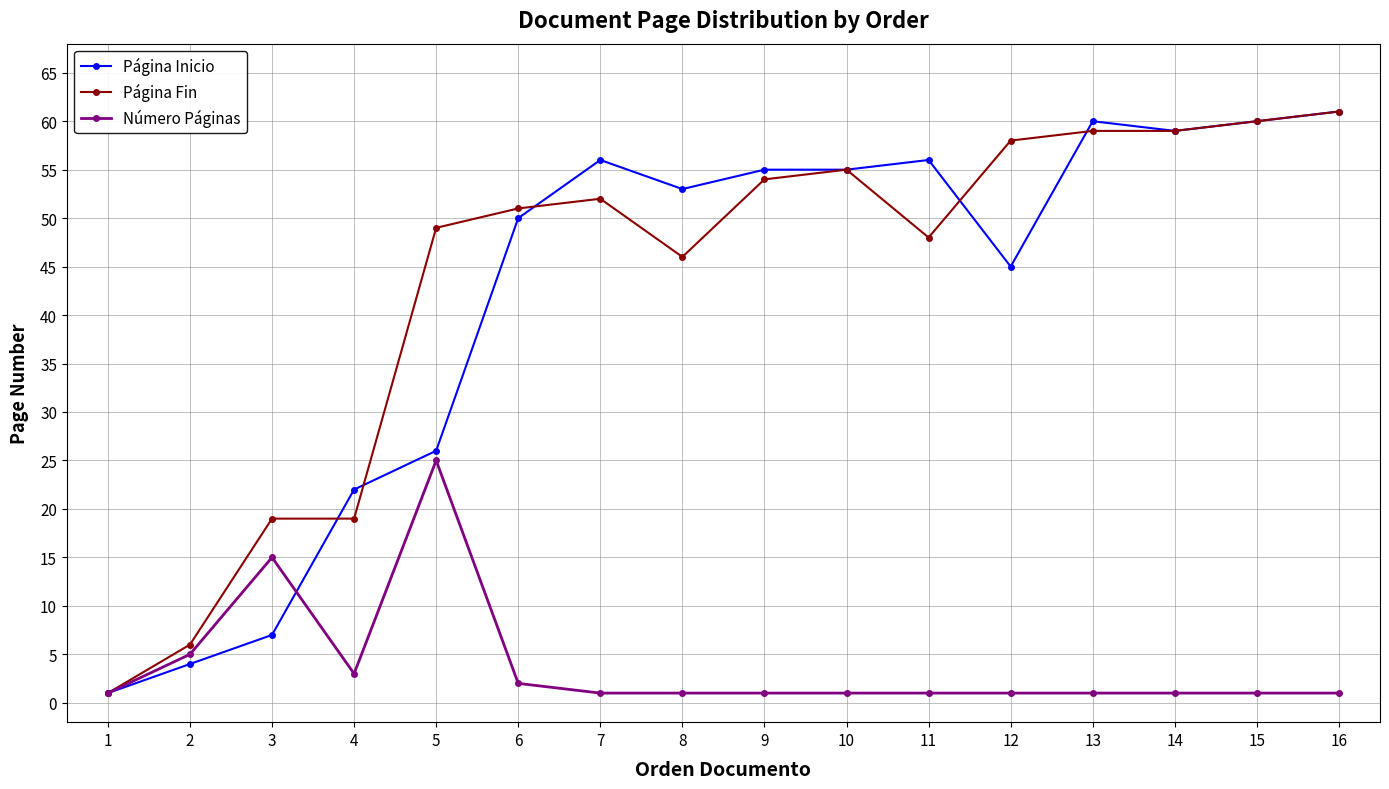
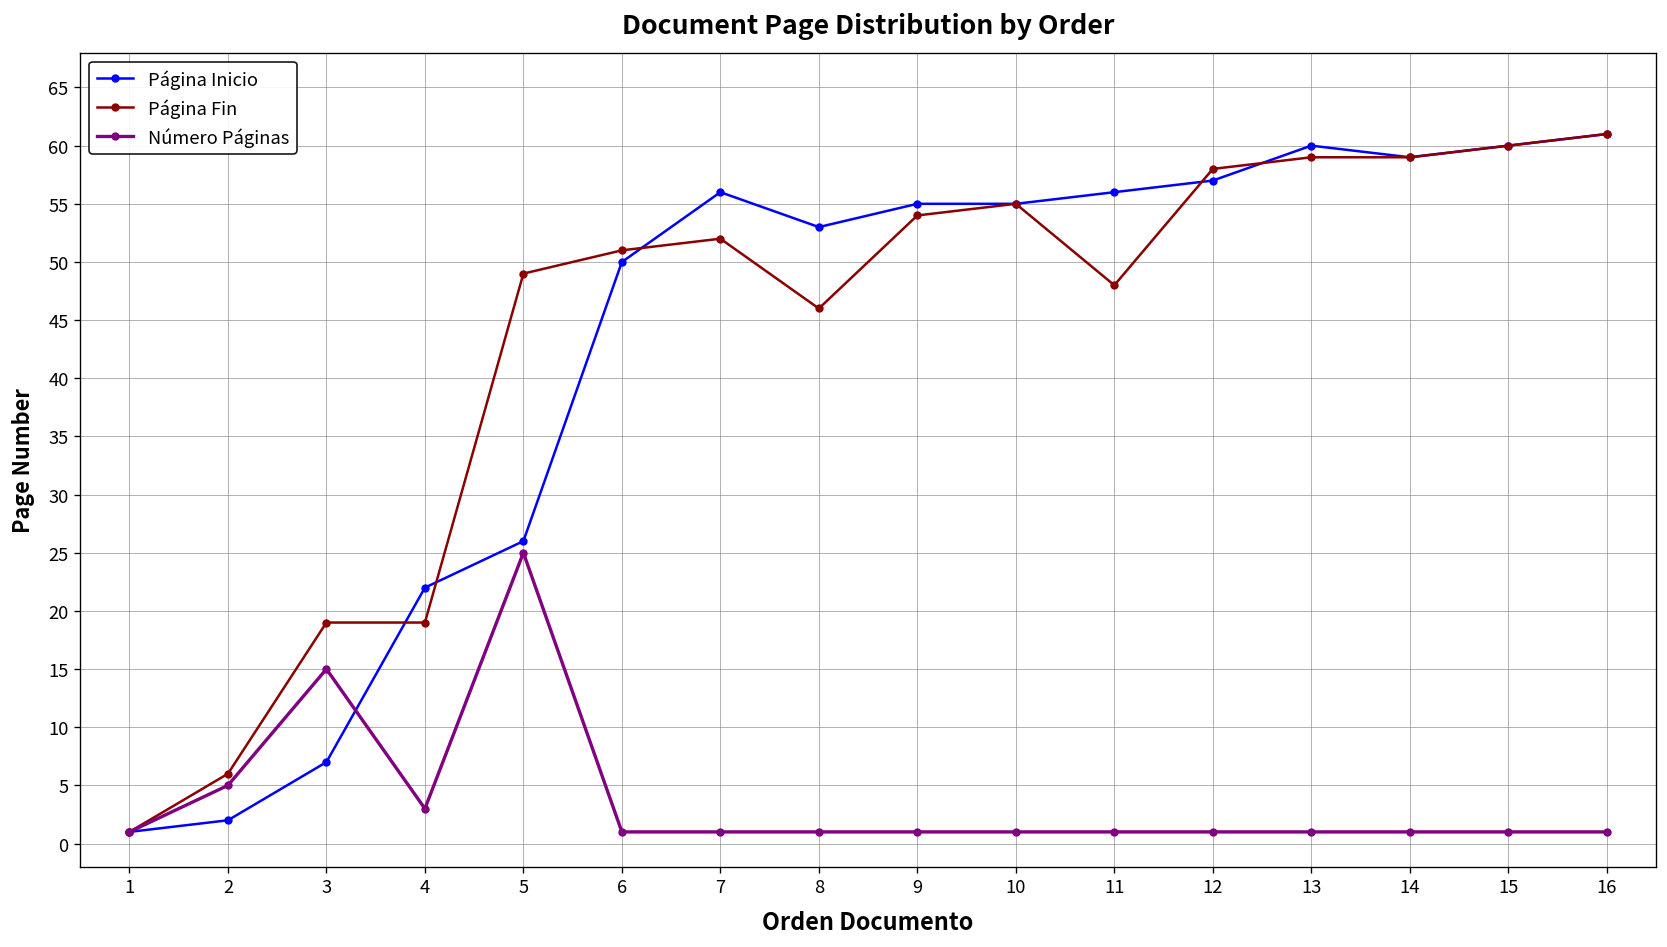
  {
    "Página Inicio": {
-     "2": 4,
+     "2": 2,
      "3": 7,
      "4": 22,
      "5": 26,
      "6": 50,
      "7": 56,
      "8": 53,
      "9": 55,
      "11": 56,
-     "12": 45,
+     "12": 57,
      "13": 60
    },
    "Página Fin": {
      "2": 6,
      "3": 19,
      "4": 19,
      "5": 49,
      "6": 51,
      "7": 52,
      "8": 46,
      "9": 54,
      "11": 48,
      "12": 58,
      "13": 59
    },
    "Número Páginas": {
      "2": 5,
      "3": 15,
      "4": 3,
      "5": 25,
-     "6": 2,
+     "6": 1,
      "7": 1,
      "8": 1,
      "9": 1,
      "10": 1,
      "11": 1,
      "12": 1,
      "13": 1,
      "14": 1,
      "15": 1,
      "16": 1
    }
  }
